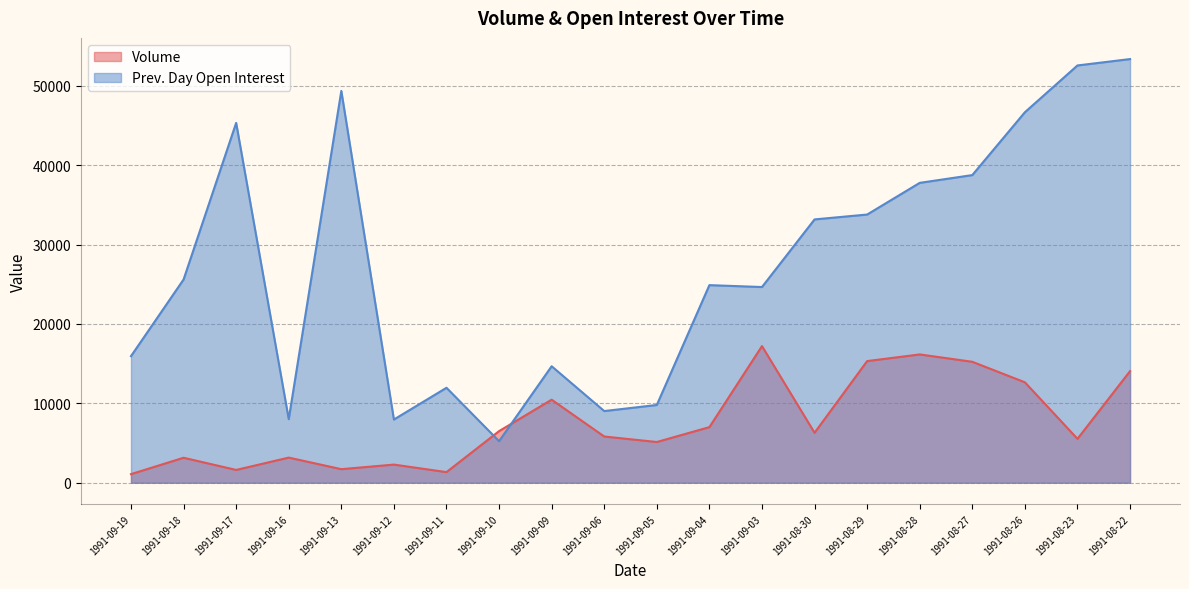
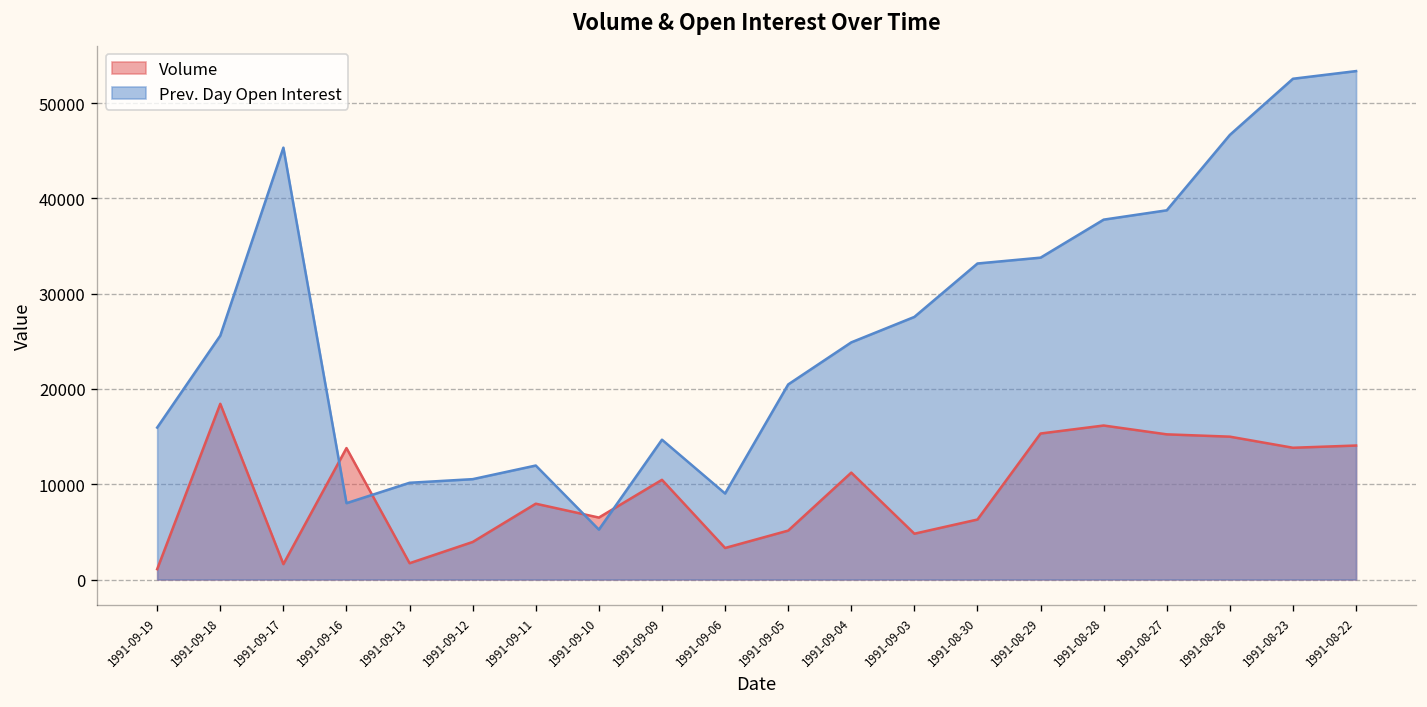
  {
    "Volume": {
      "1991-09-19": 1000,
-     "1991-09-18": 3000,
+     "1991-09-18": 18000,
      "1991-09-17": 2000,
-     "1991-09-16": 3000,
+     "1991-09-16": 14000,
      "1991-09-13": 2000,
-     "1991-09-12": 2000,
-     "1991-09-11": 1000,
+     "1991-09-12": 4000,
+     "1991-09-11": 8000,
      "1991-09-10": 7000,
      "1991-09-09": 10000,
-     "1991-09-06": 6000,
+     "1991-09-06": 3000,
      "1991-09-05": 5000,
-     "1991-09-04": 7000,
-     "1991-09-03": 17000,
+     "1991-09-04": 11000,
+     "1991-09-03": 5000,
      "1991-08-30": 6000,
      "1991-08-29": 15000,
      "1991-08-28": 16000,
      "1991-08-27": 15000,
-     "1991-08-26": 13000,
-     "1991-08-23": 6000,
+     "1991-08-26": 15000,
+     "1991-08-23": 14000,
      "1991-08-22": 14000
    },
    "Prev. Day Open Interest": {
      "1991-09-19": 16000,
      "1991-09-18": 26000,
      "1991-09-17": 45000,
      "1991-09-16": 8000,
-     "1991-09-13": 49000,
-     "1991-09-12": 8000,
+     "1991-09-13": 10000,
+     "1991-09-12": 11000,
      "1991-09-11": 12000,
      "1991-09-10": 5000,
      "1991-09-09": 15000,
      "1991-09-06": 9000,
-     "1991-09-05": 10000,
+     "1991-09-05": 20000,
      "1991-09-04": 25000,
-     "1991-09-03": 25000,
+     "1991-09-03": 28000,
      "1991-08-30": 33000,
      "1991-08-29": 34000,
      "1991-08-28": 38000,
      "1991-08-27": 39000,
      "1991-08-26": 47000,
      "1991-08-23": 53000,
      "1991-08-22": 53000
    }
  }
